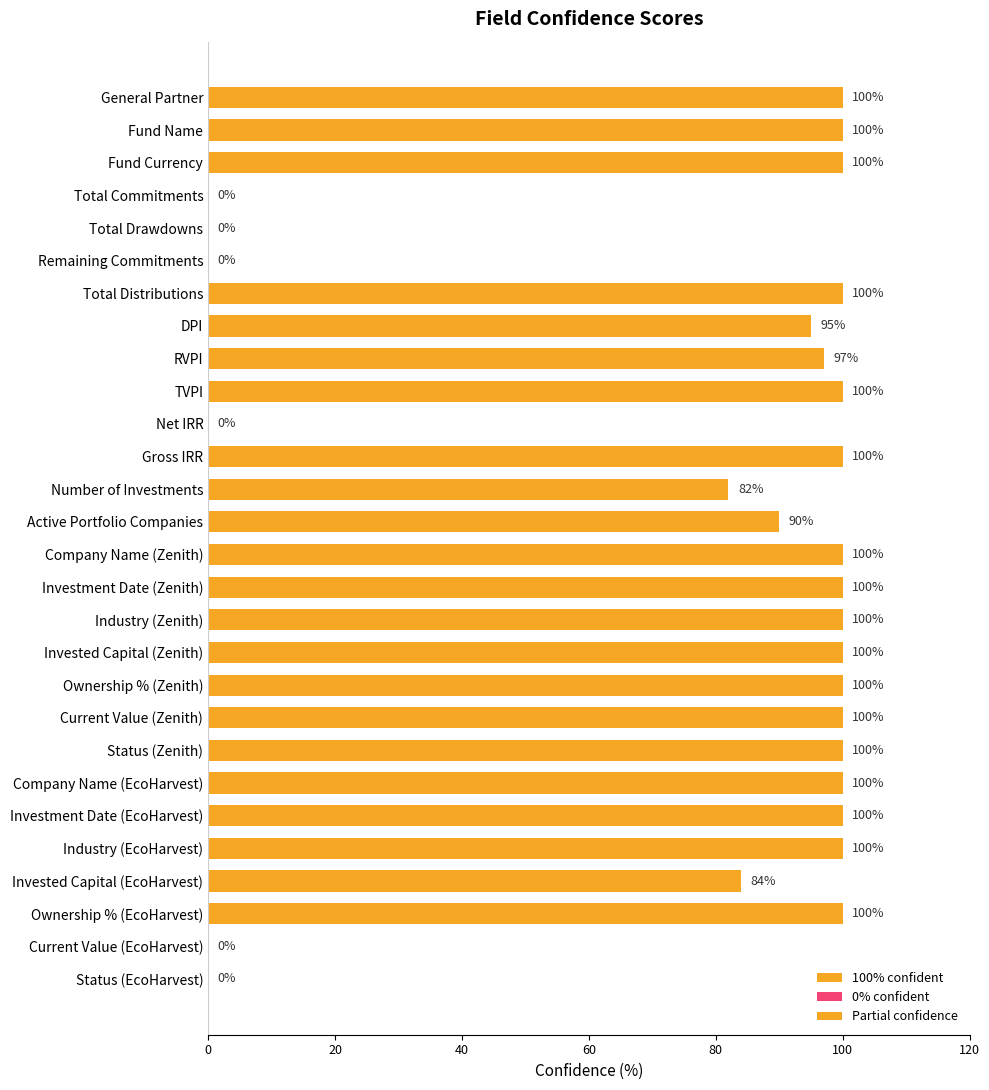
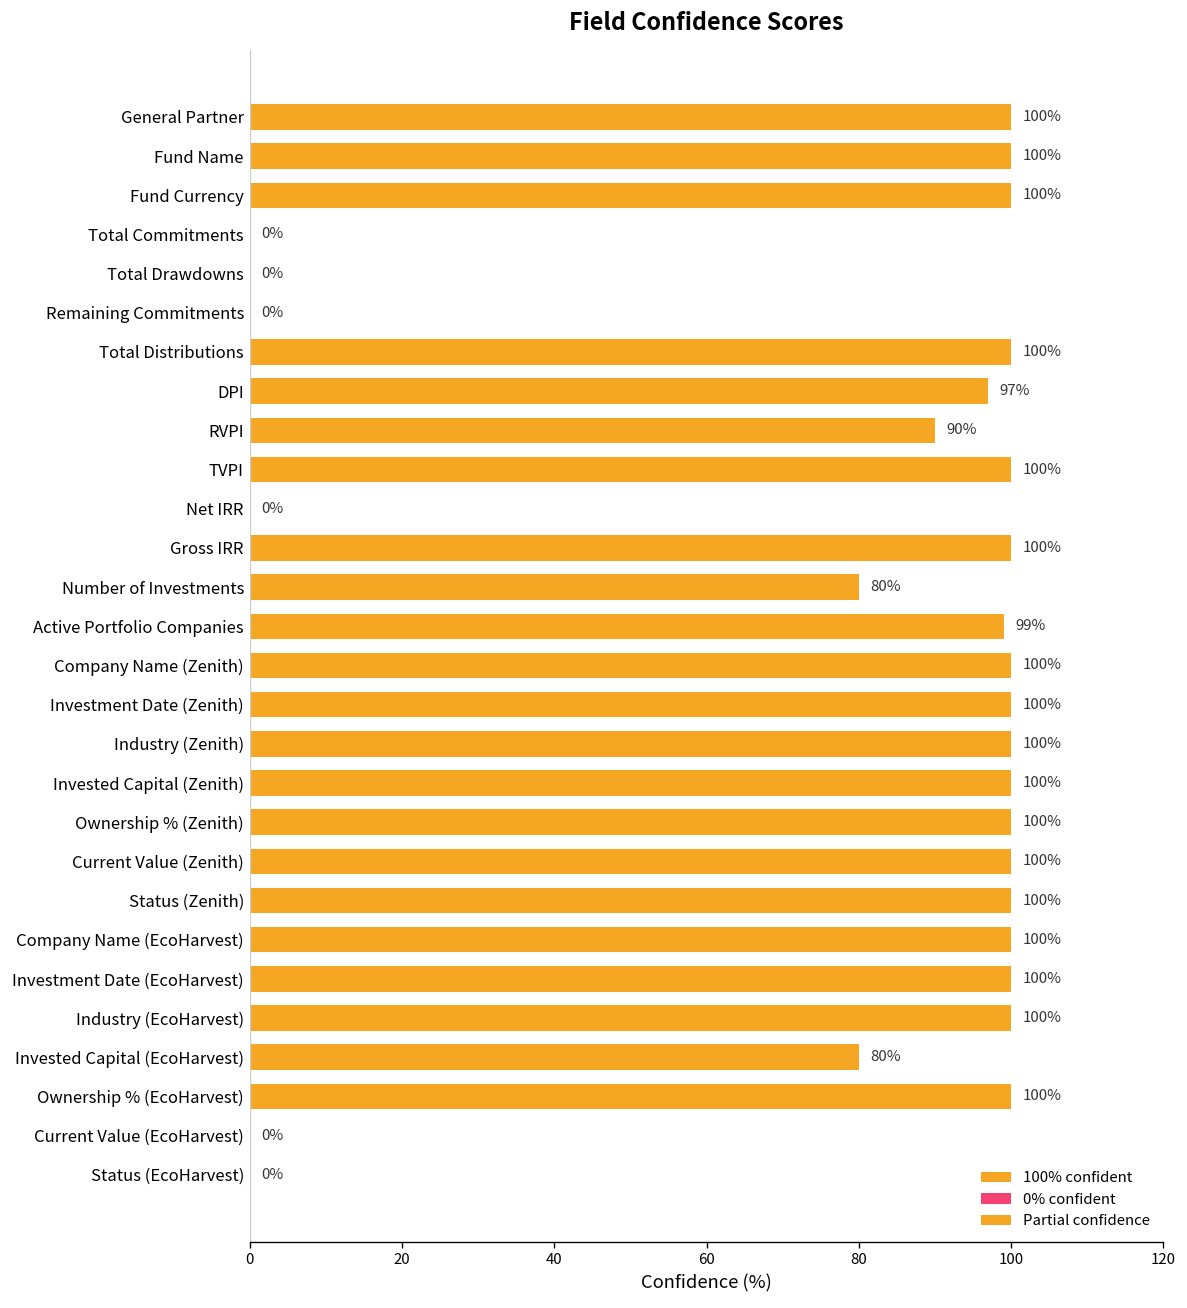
  {
    "General Partner": "100%",
    "Fund Name": "100%",
    "Fund Currency": "100%",
    "Total Commitments": "0%",
    "Total Drawdowns": "0%",
    "Remaining Commitments": "0%",
    "Total Distributions": "100%",
-   "DPI": "95%",
-   "RVPI": "97%",
+   "DPI": "97%",
+   "RVPI": "90%",
    "TVPI": "100%",
    "Net IRR": "0%",
    "Gross IRR": "100%",
-   "Number of Investments": "82%",
-   "Active Portfolio Companies": "90%",
+   "Number of Investments": "80%",
+   "Active Portfolio Companies": "99%",
    "Company Name (Zenith)": "100%",
    "Investment Date (Zenith)": "100%",
    "Industry (Zenith)": "100%",
    "Invested Capital (Zenith)": "100%",
    "Ownership % (Zenith)": "100%",
    "Current Value (Zenith)": "100%",
    "Status (Zenith)": "100%",
    "Company Name (EcoHarvest)": "100%",
    "Investment Date (EcoHarvest)": "100%",
    "Industry (EcoHarvest)": "100%",
-   "Invested Capital (EcoHarvest)": "84%",
+   "Invested Capital (EcoHarvest)": "80%",
    "Ownership % (EcoHarvest)": "100%",
    "Current Value (EcoHarvest)": "0%",
    "Status (EcoHarvest)": "0%"
  }
